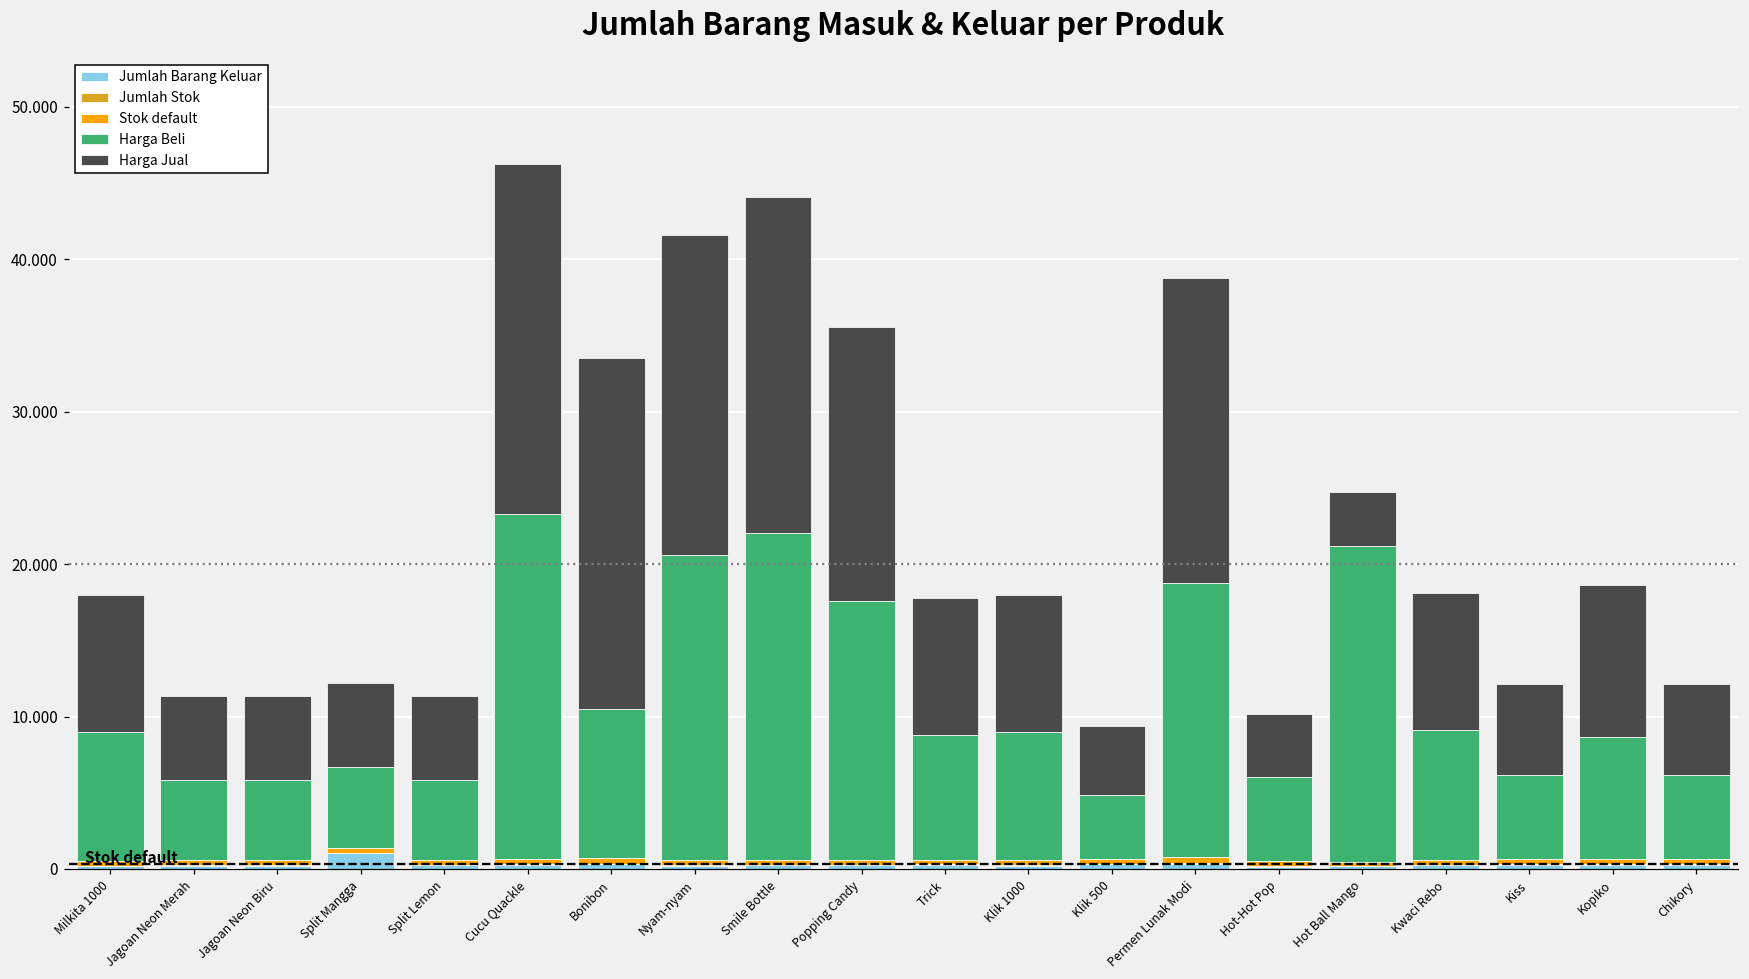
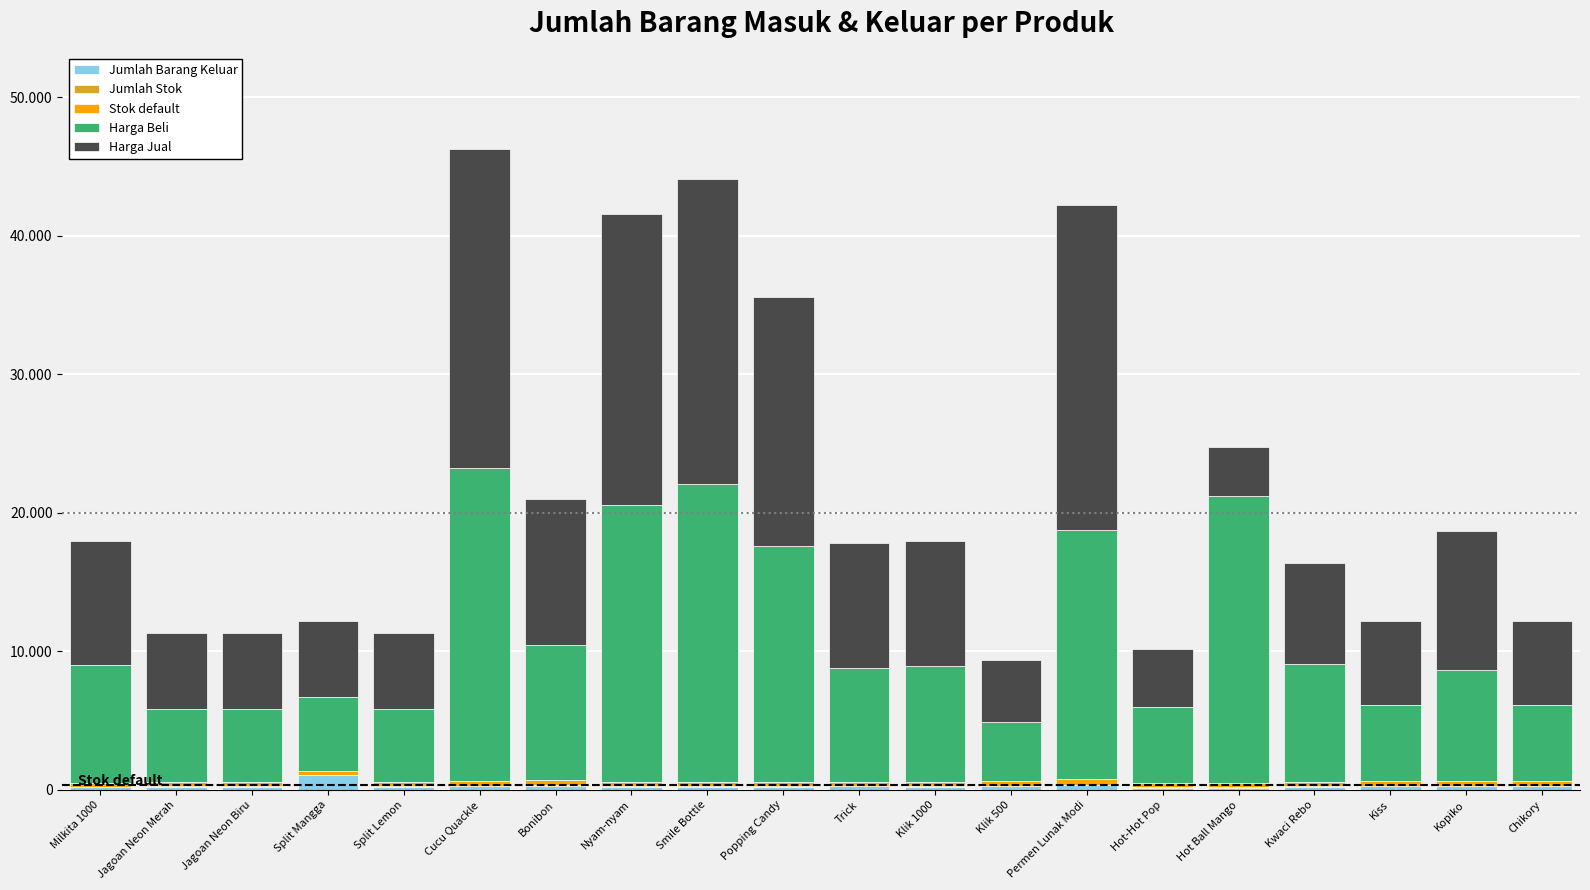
  {
    "Jumlah Barang Keluar": {
      "Jagoan Neon Merah": 0.2,
      "Jagoan Neon Biru": 0.2,
      "Split Mangga": 1.0,
      "Split Lemon": 0.2,
      "Cucu Quackle": 0.3,
      "Bonibon": 0.3,
      "Nyam-nyam": 0.2,
      "Smile Bottle": 0.2,
      "Popping Candy": 0.2,
      "Trick": 0.3,
      "Klik 1000": 0.2,
      "Klik 500": 0.3,
      "Permen Lunak Modi": 0.3,
      "Kwaci Rebo": 0.2,
      "Kiss": 0.3,
      "Kopiko": 0.3,
      "Chikory": 0.3
    },
    "Harga Beli": {
      "Milkita 1000": 8.5,
      "Jagoan Neon Merah": 5.3,
      "Jagoan Neon Biru": 5.3,
      "Split Mangga": 5.3,
      "Split Lemon": 5.3,
      "Cucu Quackle": 22.6,
      "Bonibon": 9.8,
      "Nyam-nyam": 20.0,
      "Smile Bottle": 21.5,
      "Popping Candy": 17.0,
      "Trick": 8.2,
      "Klik 1000": 8.4,
      "Klik 500": 4.2,
      "Permen Lunak Modi": 18.0,
      "Hot-Hot Pop": 5.5,
      "Hot Ball Mango": 20.8,
      "Kwaci Rebo": 8.5,
      "Kiss": 5.5,
      "Kopiko": 8.0,
      "Chikory": 5.5
    },
    "Harga Jual": {
      "Milkita 1000": 9.0,
      "Jagoan Neon Merah": 5.5,
      "Jagoan Neon Biru": 5.5,
      "Split Mangga": 5.5,
      "Split Lemon": 5.5,
      "Cucu Quackle": 23.0,
-     "Bonibon": 23.1,
+     "Bonibon": 10.5,
      "Nyam-nyam": 21.0,
      "Smile Bottle": 22.0,
      "Popping Candy": 18.0,
      "Trick": 9.0,
      "Klik 1000": 9.0,
      "Klik 500": 4.5,
-     "Permen Lunak Modi": 20.0,
+     "Permen Lunak Modi": 23.4,
      "Hot-Hot Pop": 4.2,
      "Hot Ball Mango": 3.5,
-     "Kwaci Rebo": 9.0,
+     "Kwaci Rebo": 7.3,
      "Kiss": 6.0,
      "Kopiko": 10.0,
      "Chikory": 6.0
    }
  }
